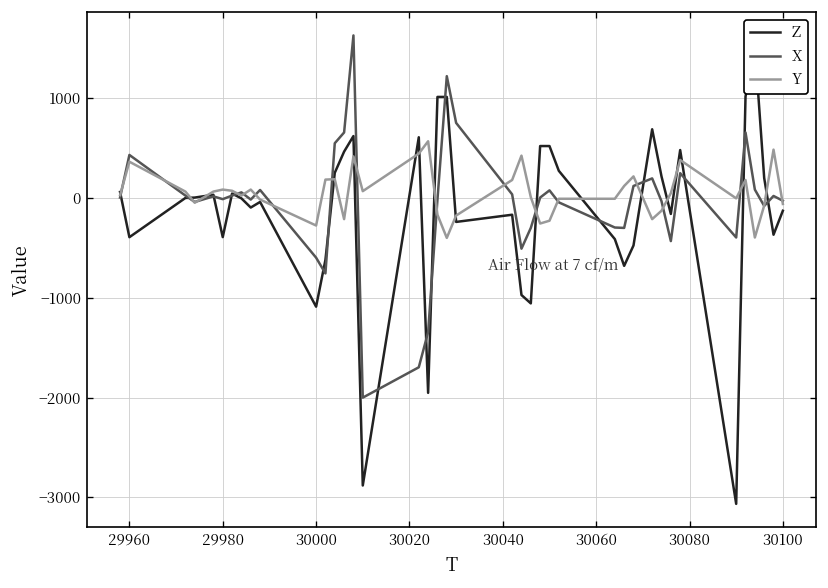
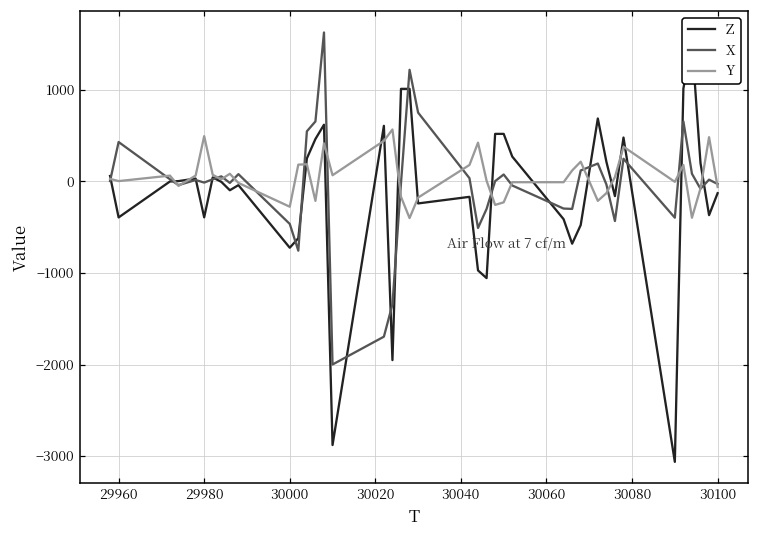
  {
    "Z": {
      "29960": -400,
      "29980": -400,
-     "30000": -1100,
+     "30000": -700,
      "30100": -100
    },
    "X": {
      "29960": 400,
      "29980": 0,
-     "30000": -600,
+     "30000": -500,
      "30100": 0
    },
    "Y": {
-     "29960": 400,
-     "29980": 100,
+     "29960": 0,
+     "29980": 500,
      "30000": -300,
      "30100": -100
    }
  }
